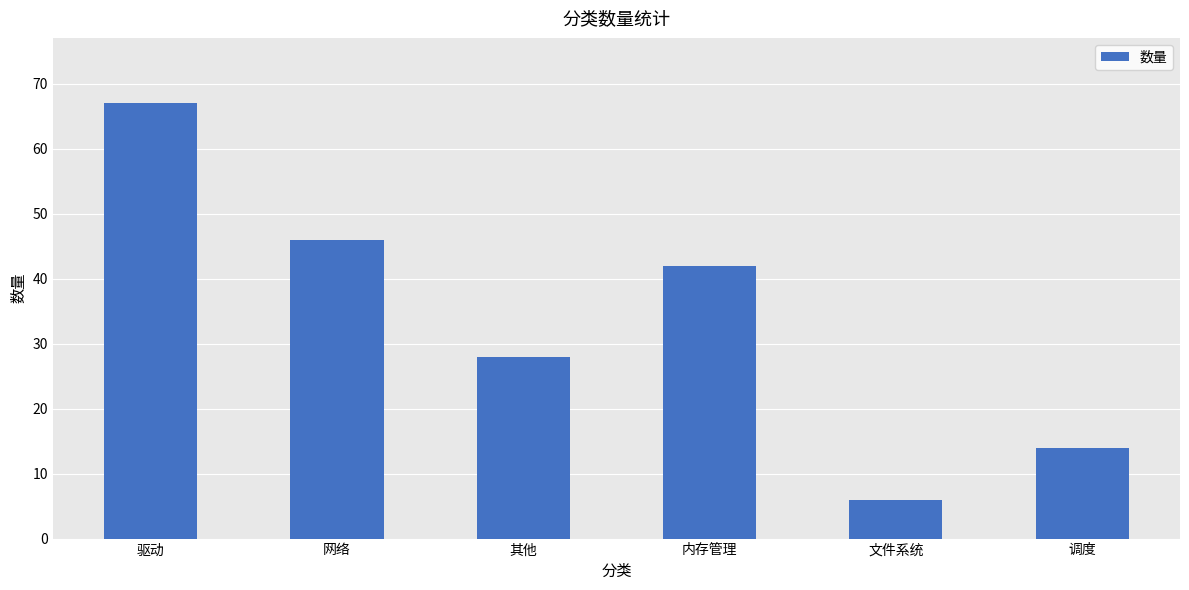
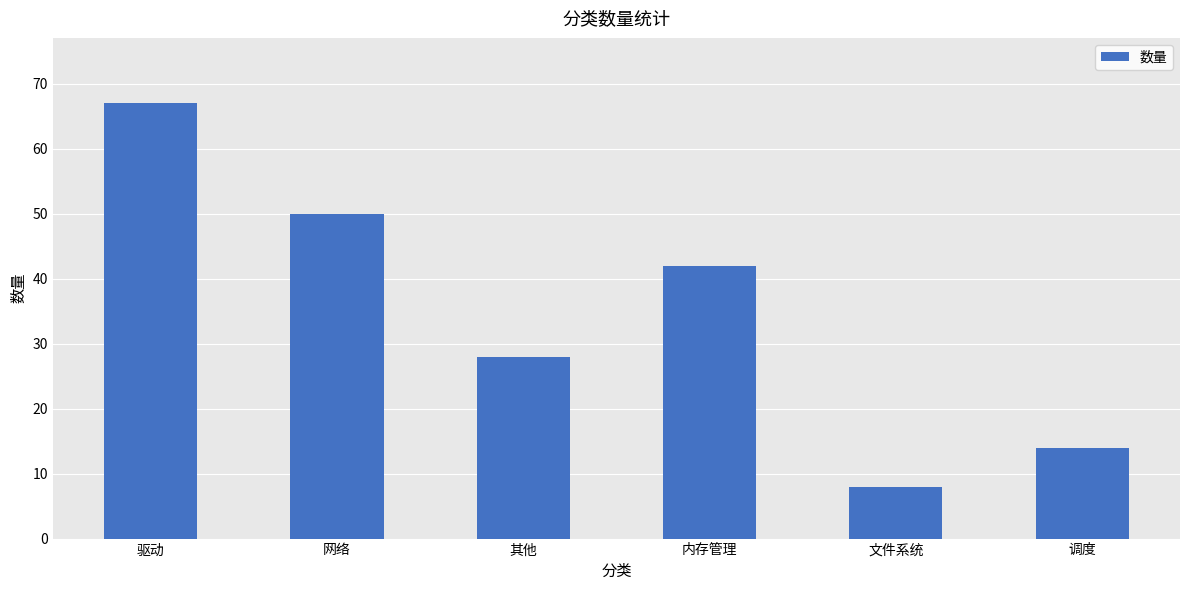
  {
    "驱动": 67,
-   "网络": 46,
+   "网络": 50,
    "其他": 28,
    "内存管理": 42,
-   "文件系统": 6,
+   "文件系统": 8,
    "调度": 14
  }
